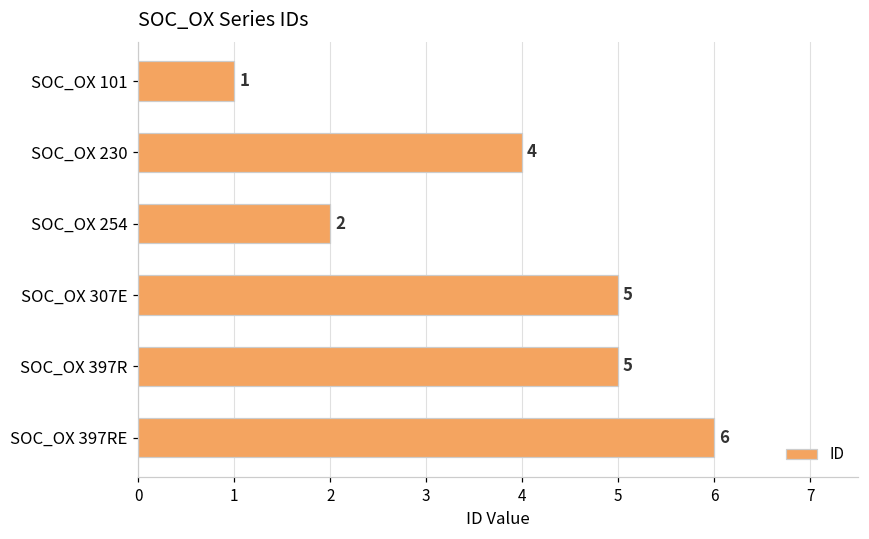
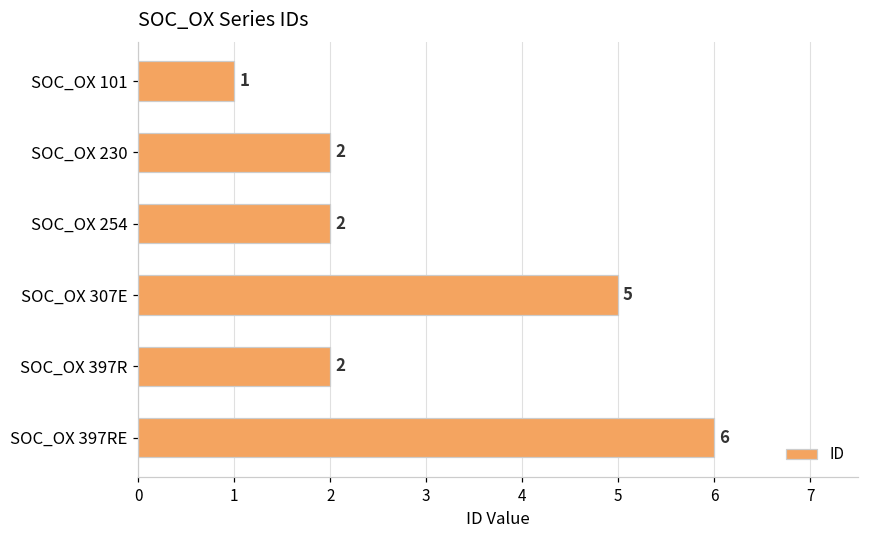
  {
    "SOC_OX 101": 1,
-   "SOC_OX 230": 4,
+   "SOC_OX 230": 2,
    "SOC_OX 254": 2,
    "SOC_OX 307E": 5,
-   "SOC_OX 397R": 5,
+   "SOC_OX 397R": 2,
    "SOC_OX 397RE": 6
  }
